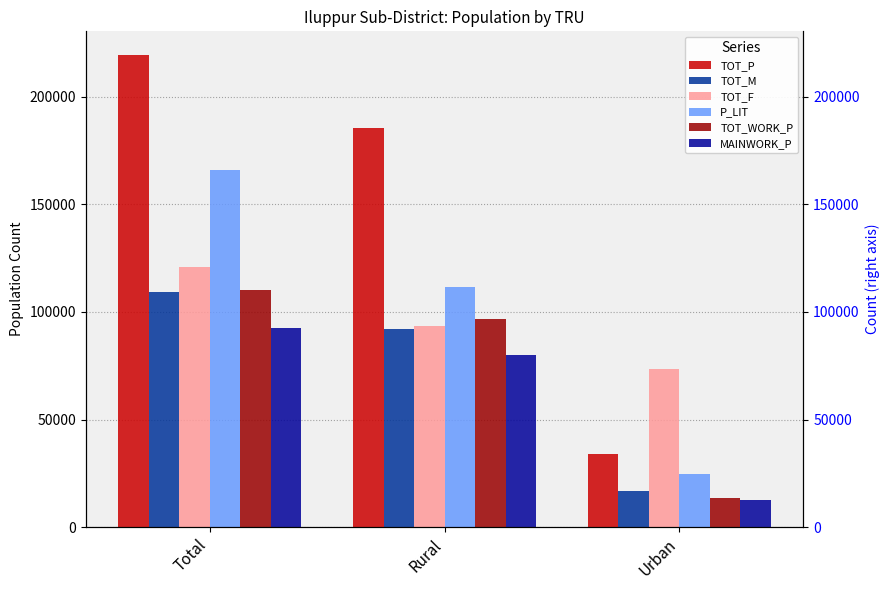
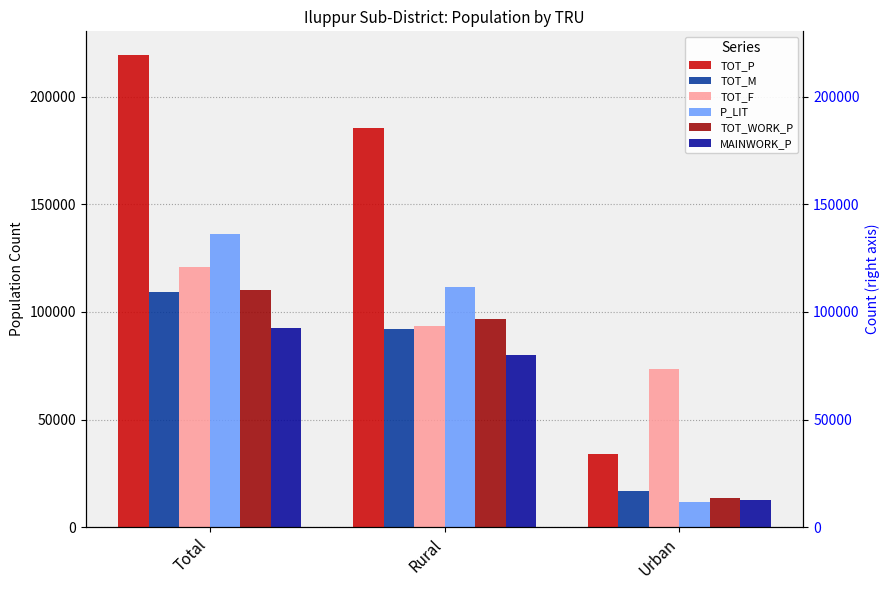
  {
    "TOT_F": {
      "Total": 121000,
      "Rural": 93000,
      "Urban": 73000
    },
    "P_LIT": {
-     "Total": 166000,
+     "Total": 136000,
      "Rural": 112000,
-     "Urban": 24000
+     "Urban": 12000
    }
  }
